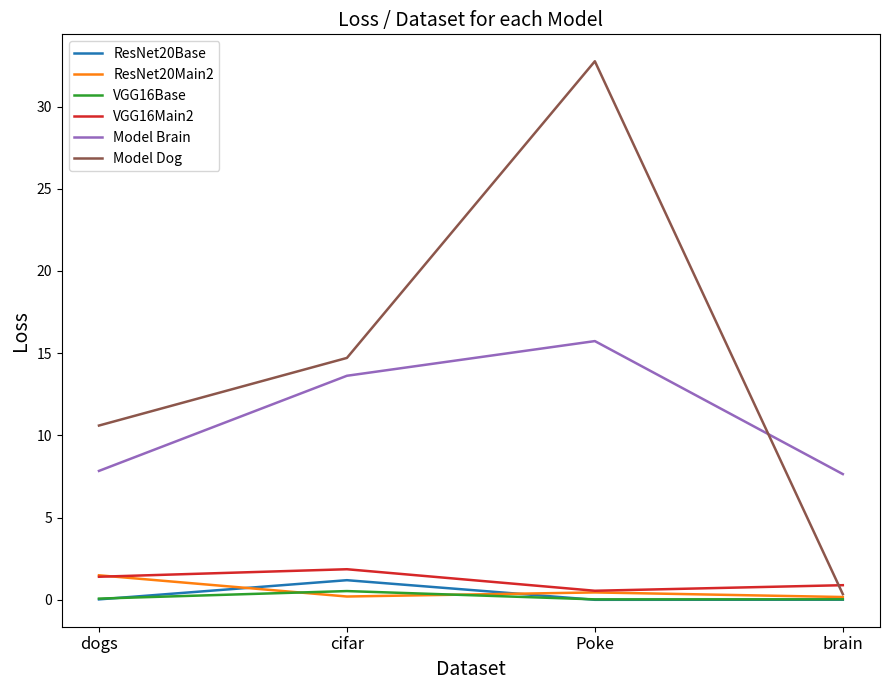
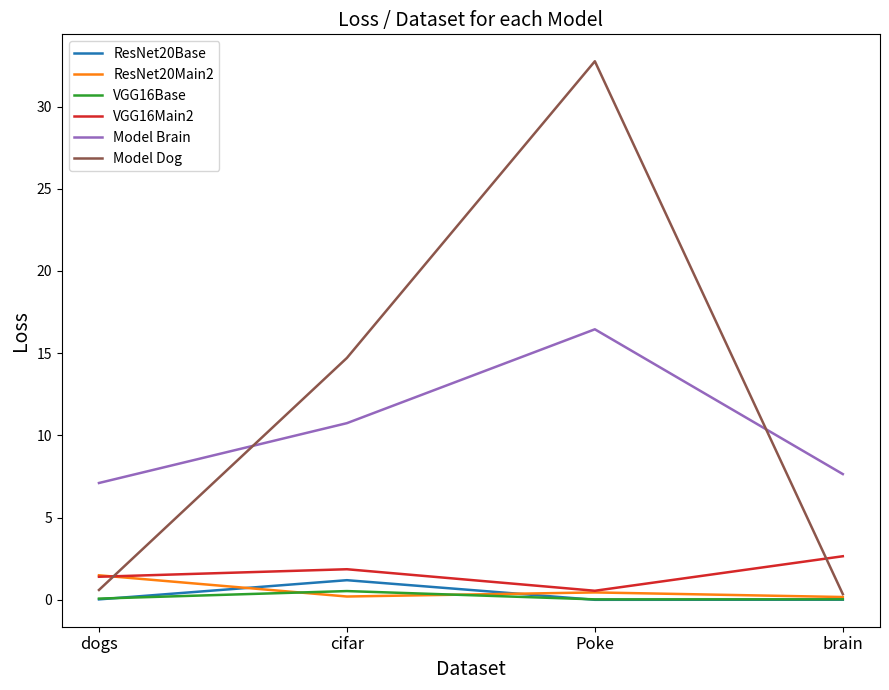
  {
    "ResNet20Base": {
      "cifar": 1.2
    },
    "ResNet20Main2": {
      "cifar": 0.2
    },
    "VGG16Base": {
      "cifar": 0.5
    },
    "VGG16Main2": {
      "cifar": 1.9,
-     "brain": 0.9
+     "brain": 2.7
    },
    "Model Brain": {
-     "dogs": 7.8,
-     "cifar": 13.6,
-     "Poke": 15.7,
+     "dogs": 7.1,
+     "cifar": 10.7,
+     "Poke": 16.5,
      "brain": 7.6
    },
    "Model Dog": {
-     "dogs": 10.6,
+     "dogs": 0.6,
      "cifar": 14.7,
      "Poke": 32.8,
      "brain": 0.3
    }
  }
